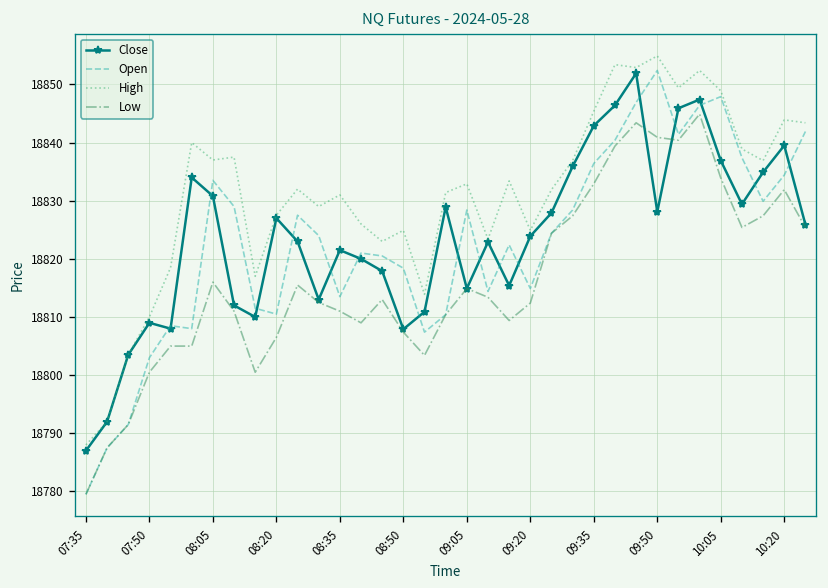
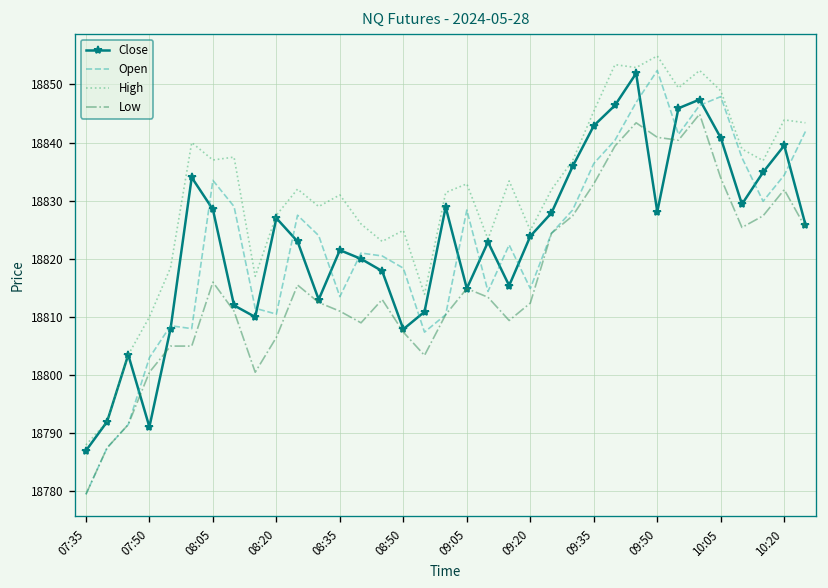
  {
    "Close": {
      "07:35": 18787,
-     "07:50": 18809,
-     "08:05": 18831,
+     "07:50": 18791,
+     "08:05": 18829,
      "08:35": 18822,
      "09:20": 18824,
      "09:35": 18843,
      "09:50": 18828,
-     "10:05": 18837,
+     "10:05": 18841,
      "10:20": 18840
    }
  }
